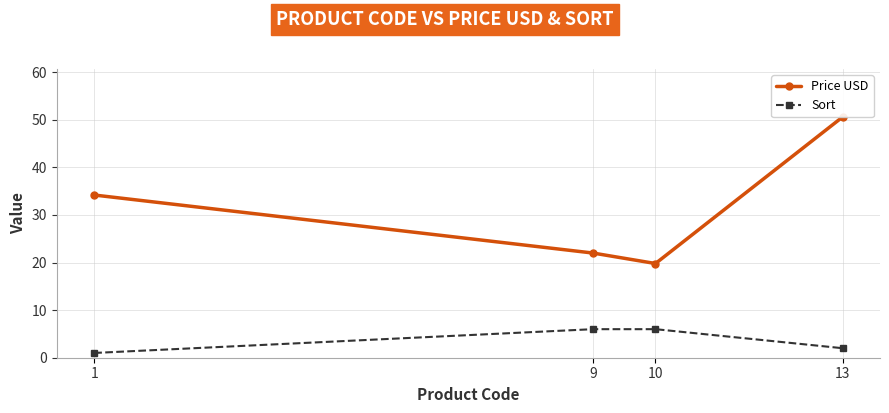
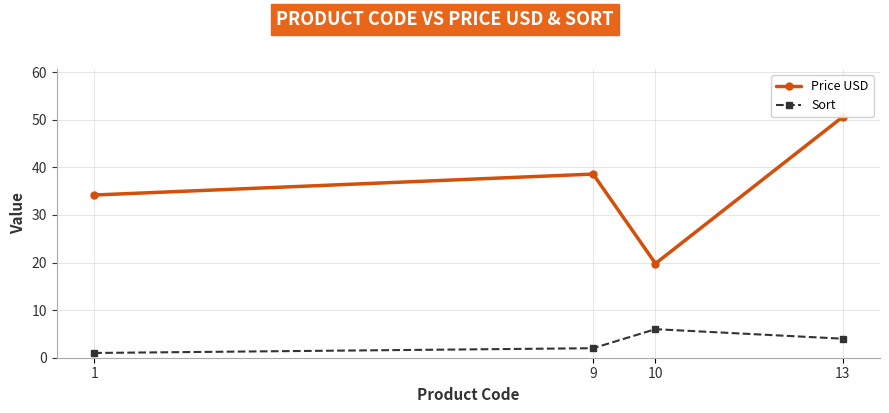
  {
    "Price USD": {
      "1": 34,
-     "9": 22,
+     "9": 39,
      "10": 20
    },
    "Sort": {
      "1": 1,
-     "9": 6,
+     "9": 2,
      "10": 6,
-     "13": 2
+     "13": 4
    }
  }
